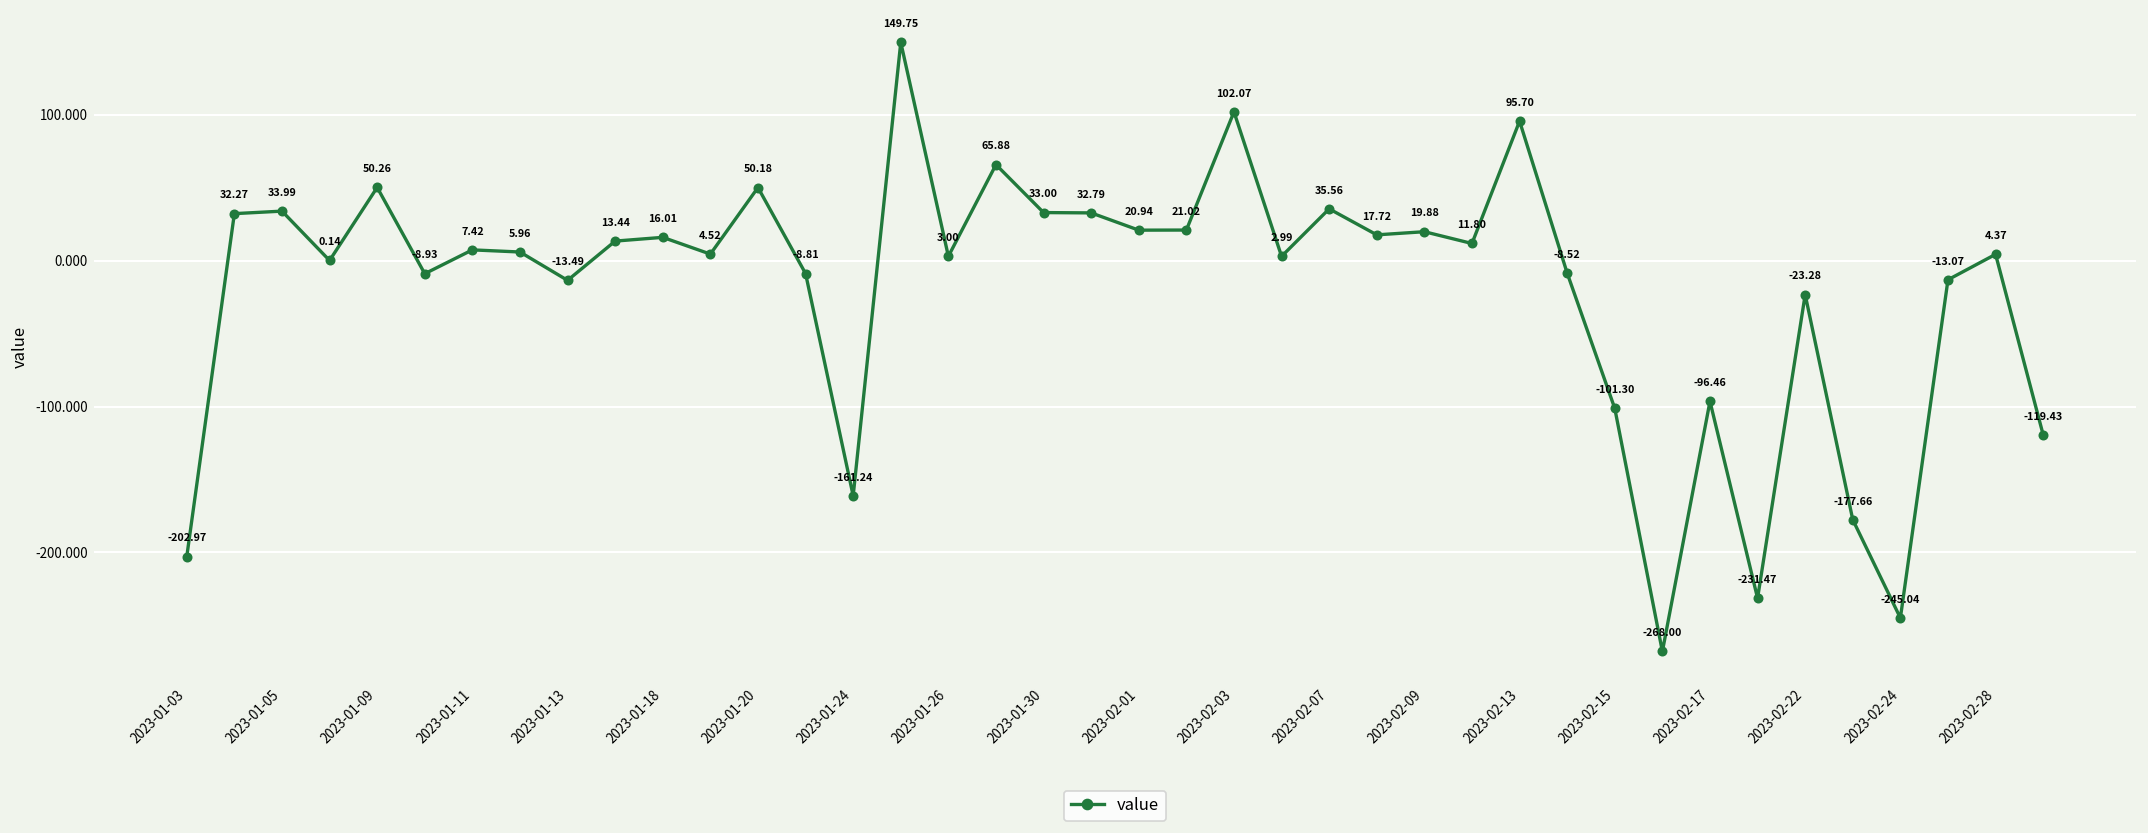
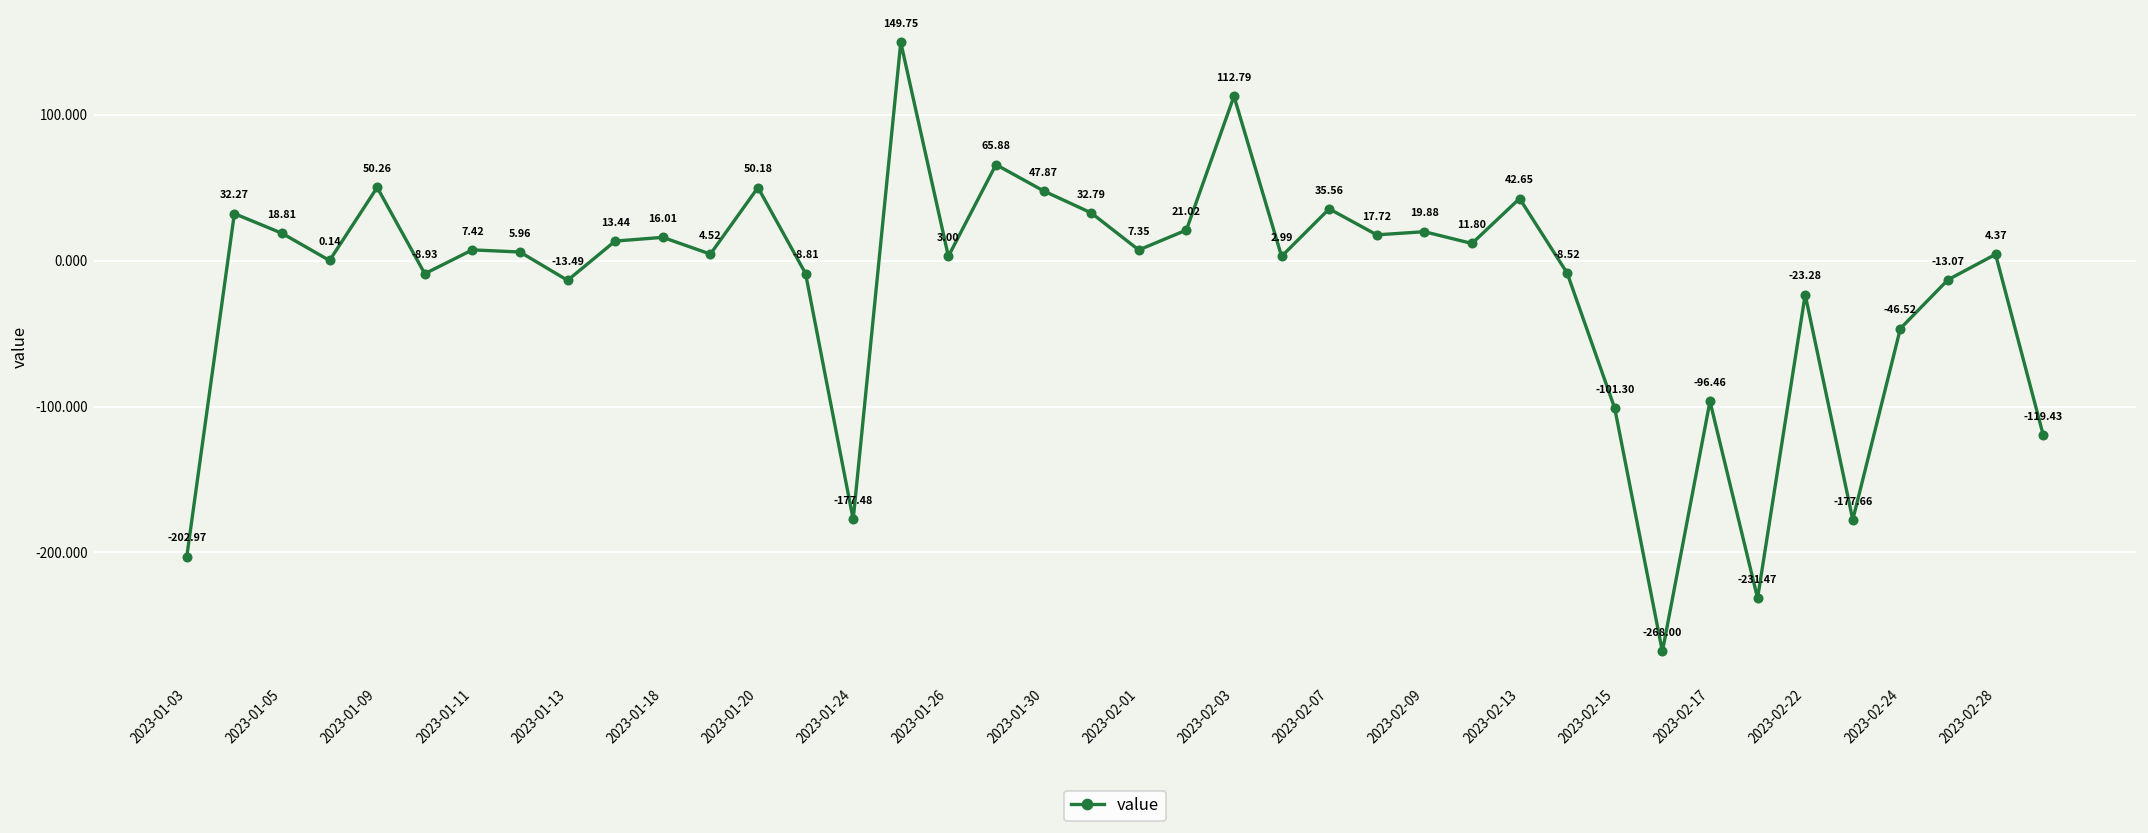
  {
    "2023-01-03": -202.97,
-   "2023-01-05": 33.99,
+   "2023-01-05": 18.81,
    "2023-01-09": 50.26,
    "2023-01-11": 7.42,
    "2023-01-13": -13.49,
    "2023-01-18": 16.01,
    "2023-01-20": 50.18,
-   "2023-01-24": -161.24,
+   "2023-01-24": -177.48,
    "2023-01-26": 3.00,
-   "2023-01-30": 33.00,
-   "2023-02-01": 20.94,
-   "2023-02-03": 102.07,
+   "2023-01-30": 47.87,
+   "2023-02-01": 7.35,
+   "2023-02-03": 112.79,
    "2023-02-07": 35.56,
    "2023-02-09": 19.88,
-   "2023-02-13": 95.70,
+   "2023-02-13": 42.65,
    "2023-02-15": -101.30,
    "2023-02-17": -96.46,
    "2023-02-22": -23.28,
-   "2023-02-24": -245.04,
+   "2023-02-24": -46.52,
    "2023-02-28": 4.37
  }
